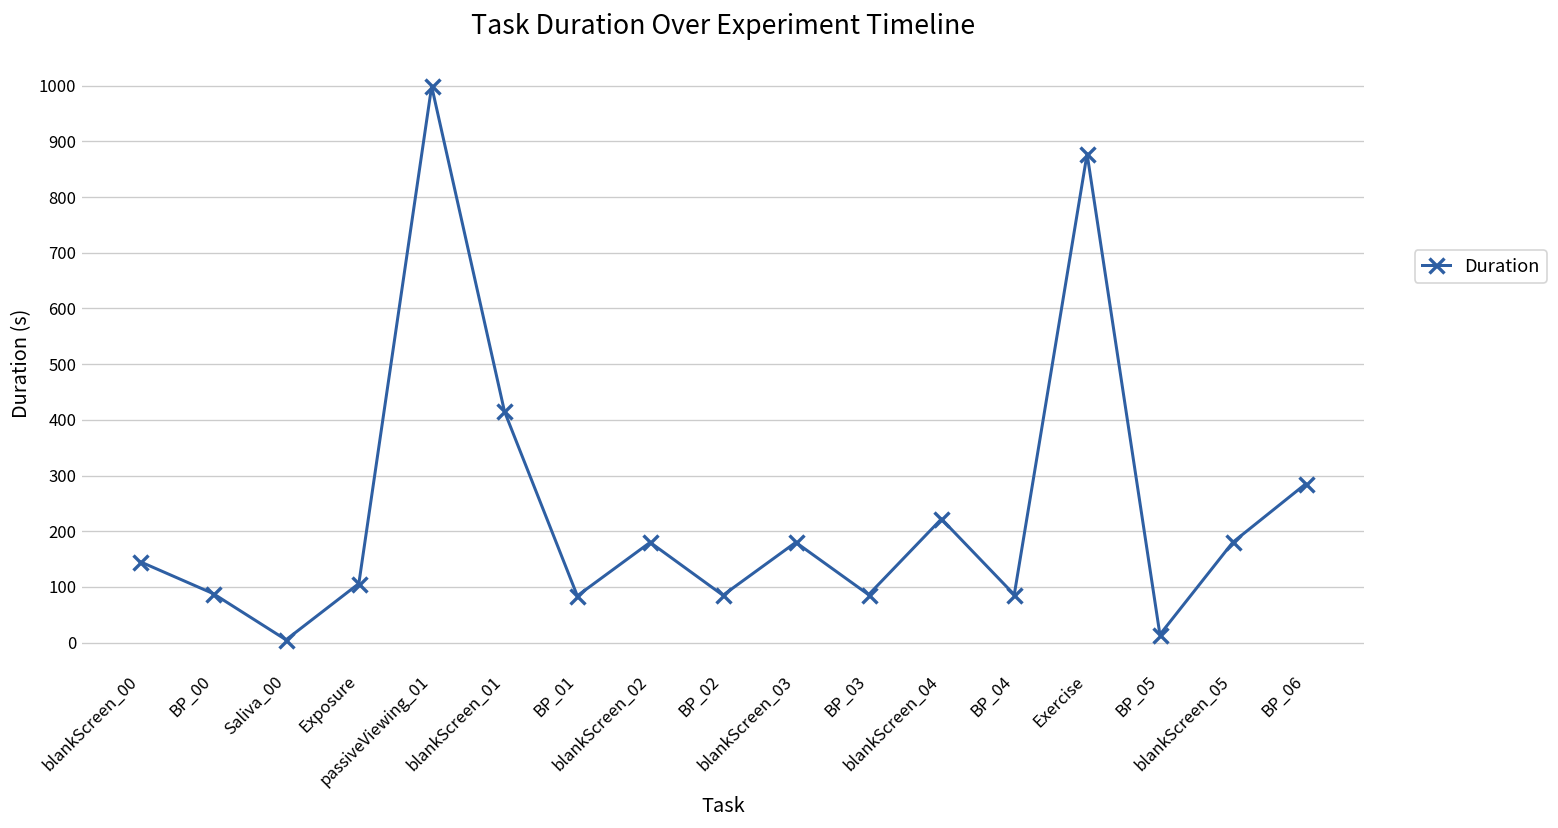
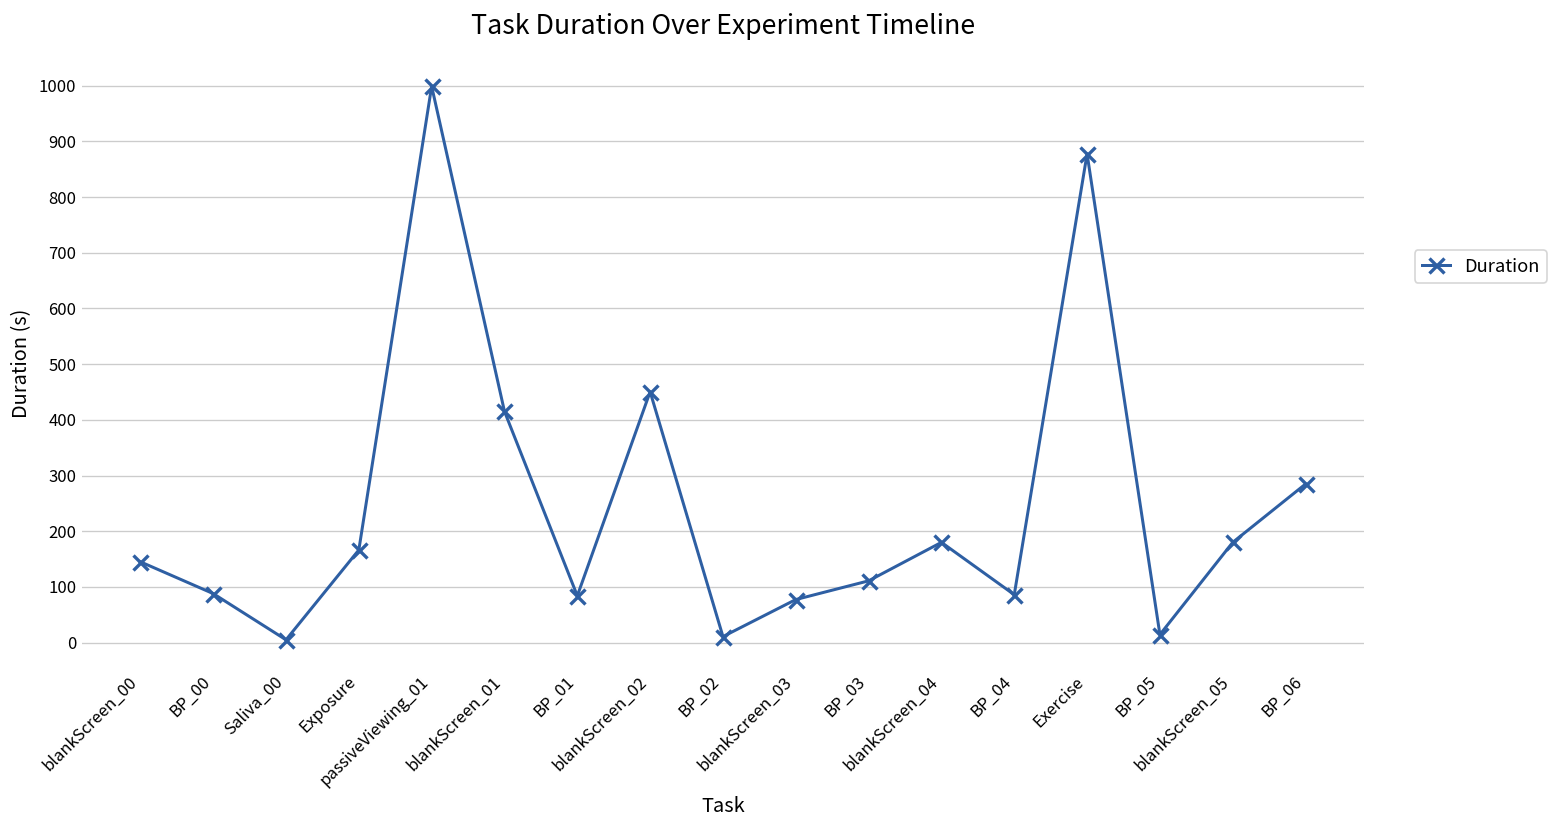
  {
    "blankScreen_00": 150,
    "BP_00": 90,
    "Saliva_00": 10,
-   "Exposure": 110,
+   "Exposure": 170,
    "passiveViewing_01": 1000,
    "blankScreen_01": 420,
    "BP_01": 80,
-   "blankScreen_02": 180,
-   "BP_02": 90,
-   "blankScreen_03": 180,
-   "BP_03": 90,
-   "blankScreen_04": 220,
+   "blankScreen_02": 450,
+   "BP_02": 10,
+   "blankScreen_03": 80,
+   "BP_03": 110,
+   "blankScreen_04": 180,
    "BP_04": 90,
    "Exercise": 880,
    "BP_05": 10,
    "blankScreen_05": 180,
    "BP_06": 280
  }
